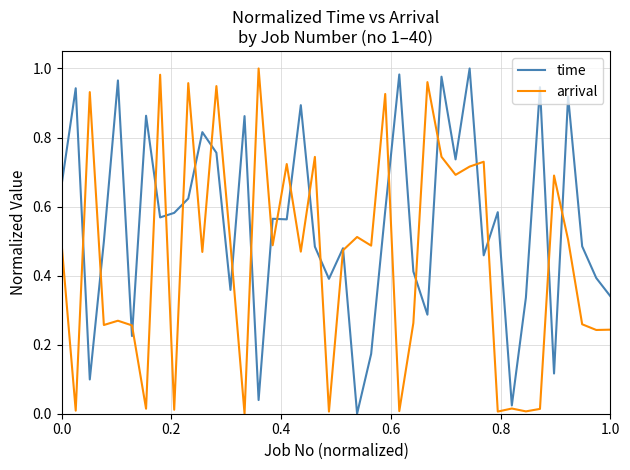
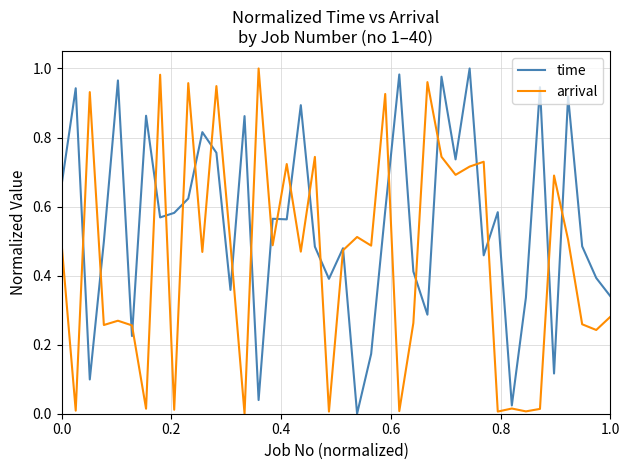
  {
    "time": {
      "0.0": 0.66,
      "1.0": 0.34
    },
    "arrival": {
      "0.0": 0.49,
-     "1.0": 0.24
+     "1.0": 0.28
    }
  }
